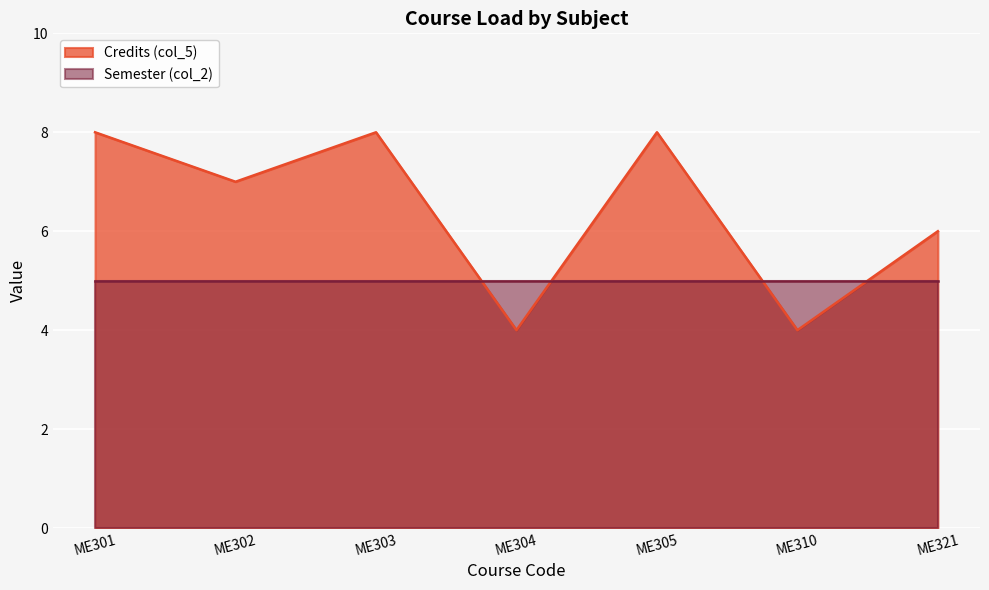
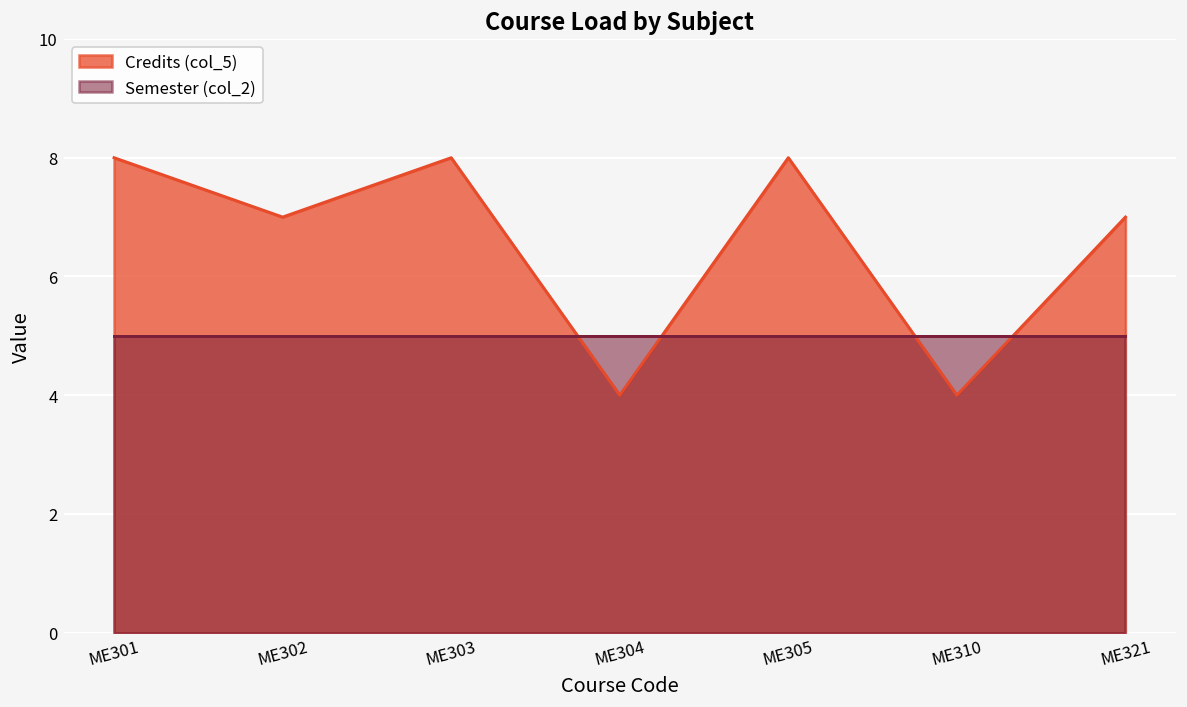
  {
    "Credits (col_5)": {
      "ME301": 8,
      "ME302": 7,
      "ME303": 8,
      "ME304": 4,
      "ME305": 8,
      "ME310": 4,
-     "ME321": 6
+     "ME321": 7
    },
    "Semester (col_2)": {
      "ME301": 5,
      "ME302": 5,
      "ME303": 5,
      "ME304": 5,
      "ME305": 5,
      "ME310": 5,
      "ME321": 5
    }
  }
